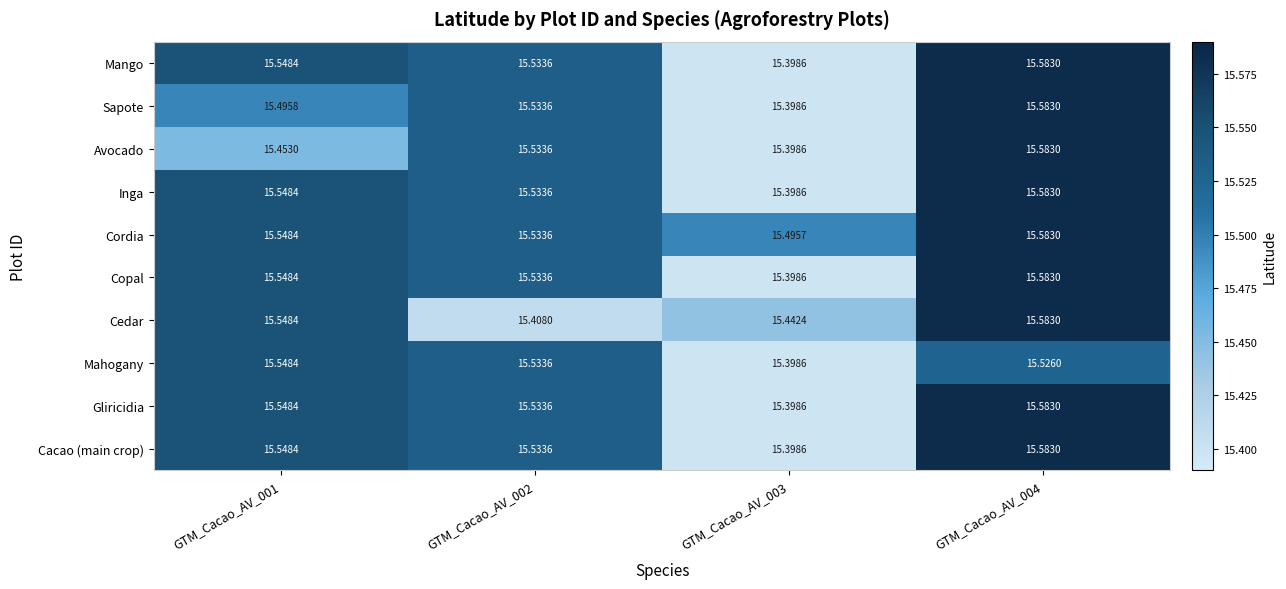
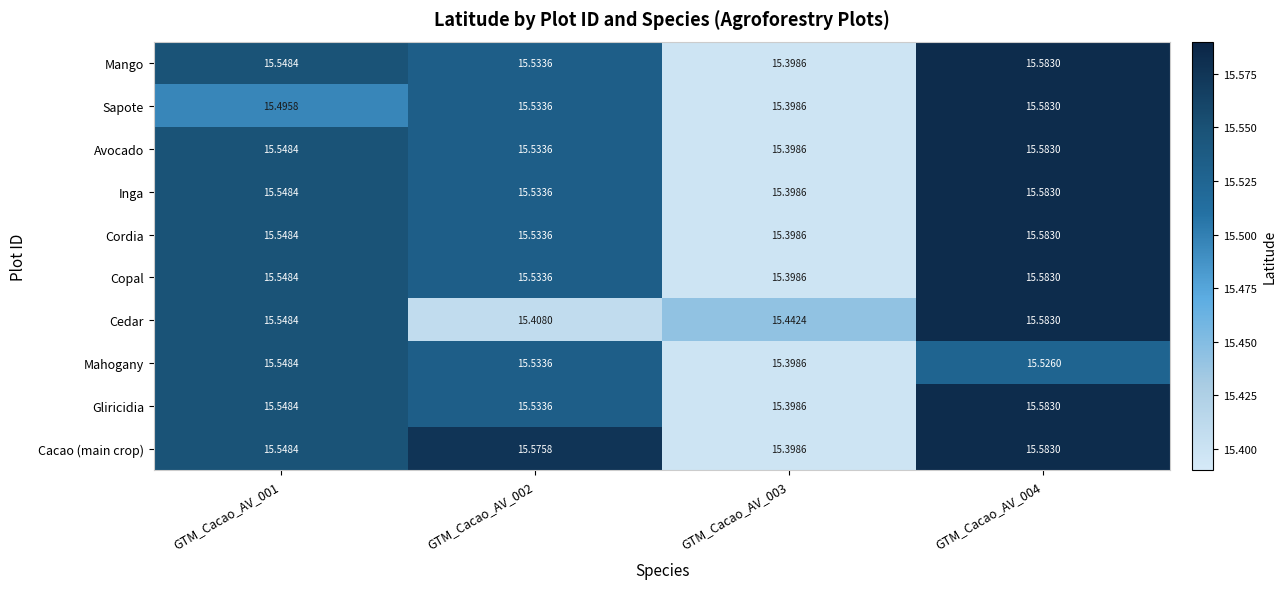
  {
    "Mango": {
      "GTM_Cacao_AV_001": 15.5484,
      "GTM_Cacao_AV_002": 15.5336,
      "GTM_Cacao_AV_003": 15.3986,
      "GTM_Cacao_AV_004": 15.5830
    },
    "Sapote": {
      "GTM_Cacao_AV_001": 15.4958,
      "GTM_Cacao_AV_002": 15.5336,
      "GTM_Cacao_AV_003": 15.3986,
      "GTM_Cacao_AV_004": 15.5830
    },
    "Avocado": {
-     "GTM_Cacao_AV_001": 15.4530,
+     "GTM_Cacao_AV_001": 15.5484,
      "GTM_Cacao_AV_002": 15.5336,
      "GTM_Cacao_AV_003": 15.3986,
      "GTM_Cacao_AV_004": 15.5830
    },
    "Inga": {
      "GTM_Cacao_AV_001": 15.5484,
      "GTM_Cacao_AV_002": 15.5336,
      "GTM_Cacao_AV_003": 15.3986,
      "GTM_Cacao_AV_004": 15.5830
    },
    "Cordia": {
      "GTM_Cacao_AV_001": 15.5484,
      "GTM_Cacao_AV_002": 15.5336,
-     "GTM_Cacao_AV_003": 15.4957,
+     "GTM_Cacao_AV_003": 15.3986,
      "GTM_Cacao_AV_004": 15.5830
    },
    "Copal": {
      "GTM_Cacao_AV_001": 15.5484,
      "GTM_Cacao_AV_002": 15.5336,
      "GTM_Cacao_AV_003": 15.3986,
      "GTM_Cacao_AV_004": 15.5830
    },
    "Cedar": {
      "GTM_Cacao_AV_001": 15.5484,
      "GTM_Cacao_AV_002": 15.4080,
      "GTM_Cacao_AV_003": 15.4424,
      "GTM_Cacao_AV_004": 15.5830
    },
    "Mahogany": {
      "GTM_Cacao_AV_001": 15.5484,
      "GTM_Cacao_AV_002": 15.5336,
      "GTM_Cacao_AV_003": 15.3986,
      "GTM_Cacao_AV_004": 15.5260
    },
    "Gliricidia": {
      "GTM_Cacao_AV_001": 15.5484,
      "GTM_Cacao_AV_002": 15.5336,
      "GTM_Cacao_AV_003": 15.3986,
      "GTM_Cacao_AV_004": 15.5830
    },
    "Cacao (main crop)": {
      "GTM_Cacao_AV_001": 15.5484,
-     "GTM_Cacao_AV_002": 15.5336,
+     "GTM_Cacao_AV_002": 15.5758,
      "GTM_Cacao_AV_003": 15.3986,
      "GTM_Cacao_AV_004": 15.5830
    }
  }
